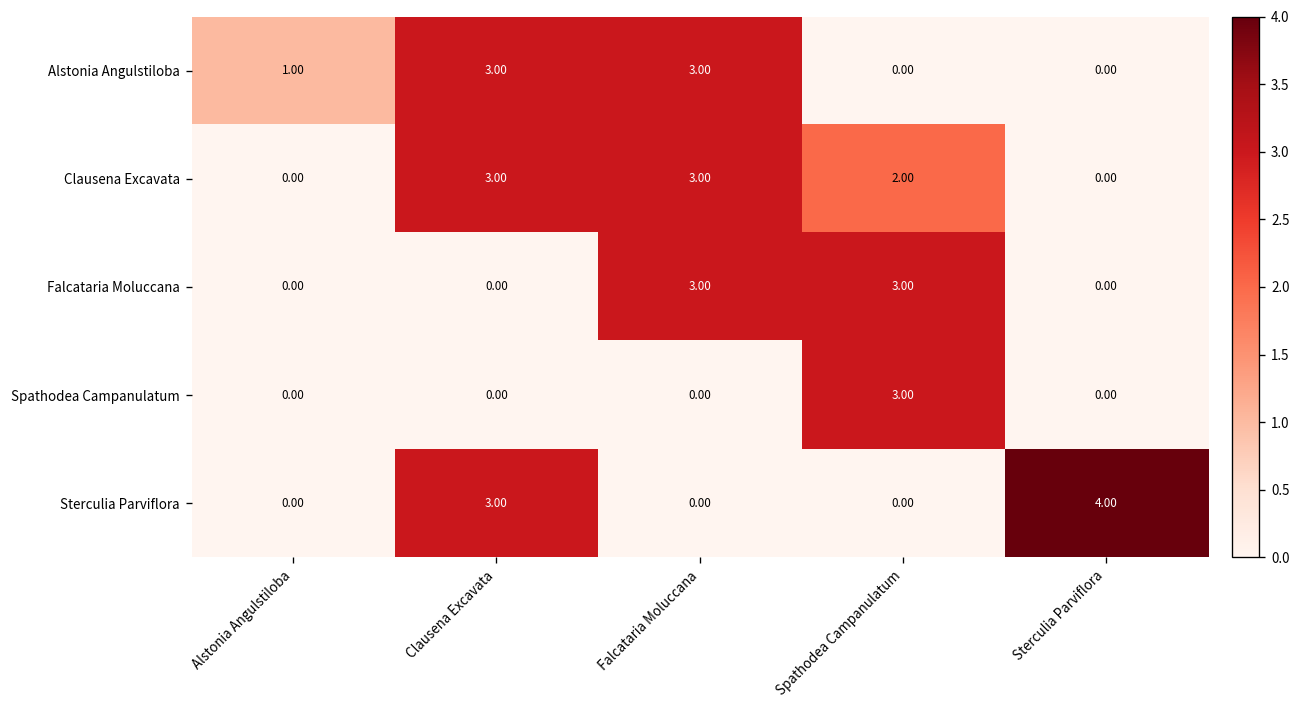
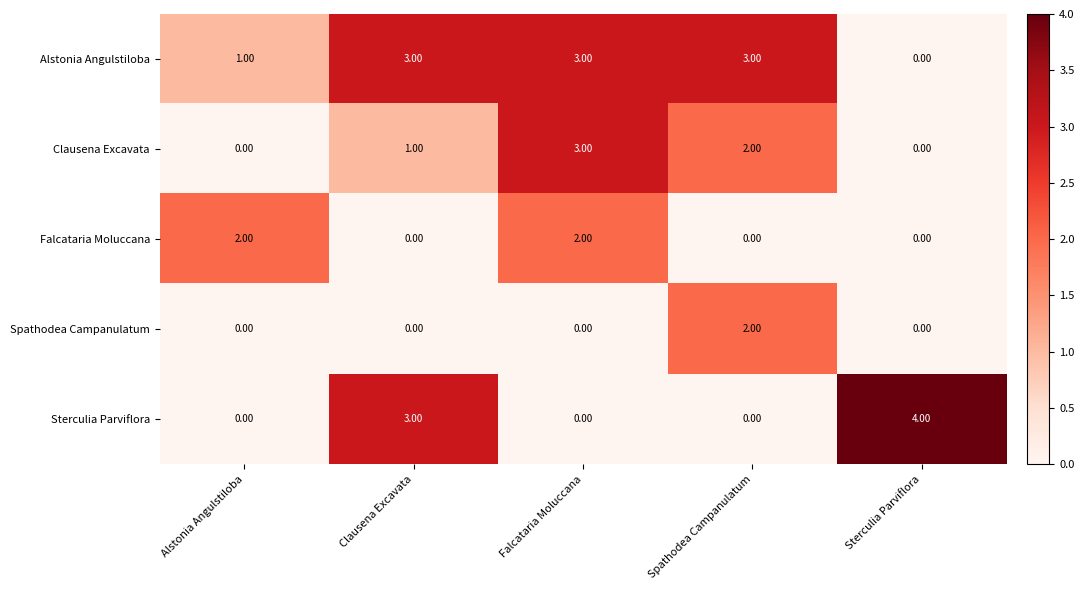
  {
    "Alstonia Angulstiloba": {
      "Alstonia Angulstiloba": 1.00,
      "Clausena Excavata": 3.00,
      "Falcataria Moluccana": 3.00,
-     "Spathodea Campanulatum": 0.00,
+     "Spathodea Campanulatum": 3.00,
      "Sterculia Parviflora": 0.00
    },
    "Clausena Excavata": {
      "Alstonia Angulstiloba": 0.00,
-     "Clausena Excavata": 3.00,
+     "Clausena Excavata": 1.00,
      "Falcataria Moluccana": 3.00,
      "Spathodea Campanulatum": 2.00,
      "Sterculia Parviflora": 0.00
    },
    "Falcataria Moluccana": {
-     "Alstonia Angulstiloba": 0.00,
+     "Alstonia Angulstiloba": 2.00,
      "Clausena Excavata": 0.00,
-     "Falcataria Moluccana": 3.00,
-     "Spathodea Campanulatum": 3.00,
+     "Falcataria Moluccana": 2.00,
+     "Spathodea Campanulatum": 0.00,
      "Sterculia Parviflora": 0.00
    },
    "Spathodea Campanulatum": {
      "Alstonia Angulstiloba": 0.00,
      "Clausena Excavata": 0.00,
      "Falcataria Moluccana": 0.00,
-     "Spathodea Campanulatum": 3.00,
+     "Spathodea Campanulatum": 2.00,
      "Sterculia Parviflora": 0.00
    },
    "Sterculia Parviflora": {
      "Alstonia Angulstiloba": 0.00,
      "Clausena Excavata": 3.00,
      "Falcataria Moluccana": 0.00,
      "Spathodea Campanulatum": 0.00,
      "Sterculia Parviflora": 4.00
    }
  }
